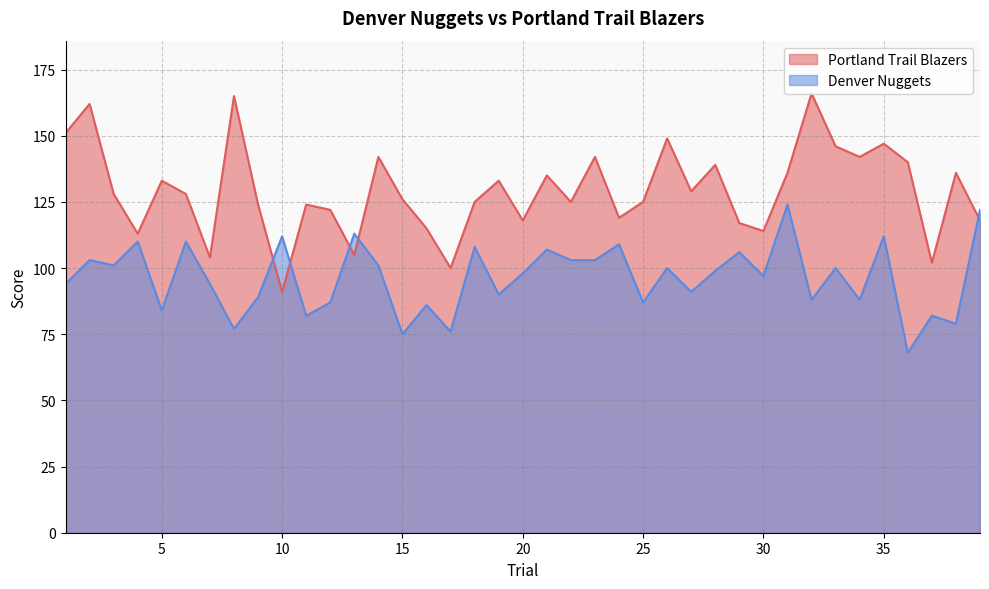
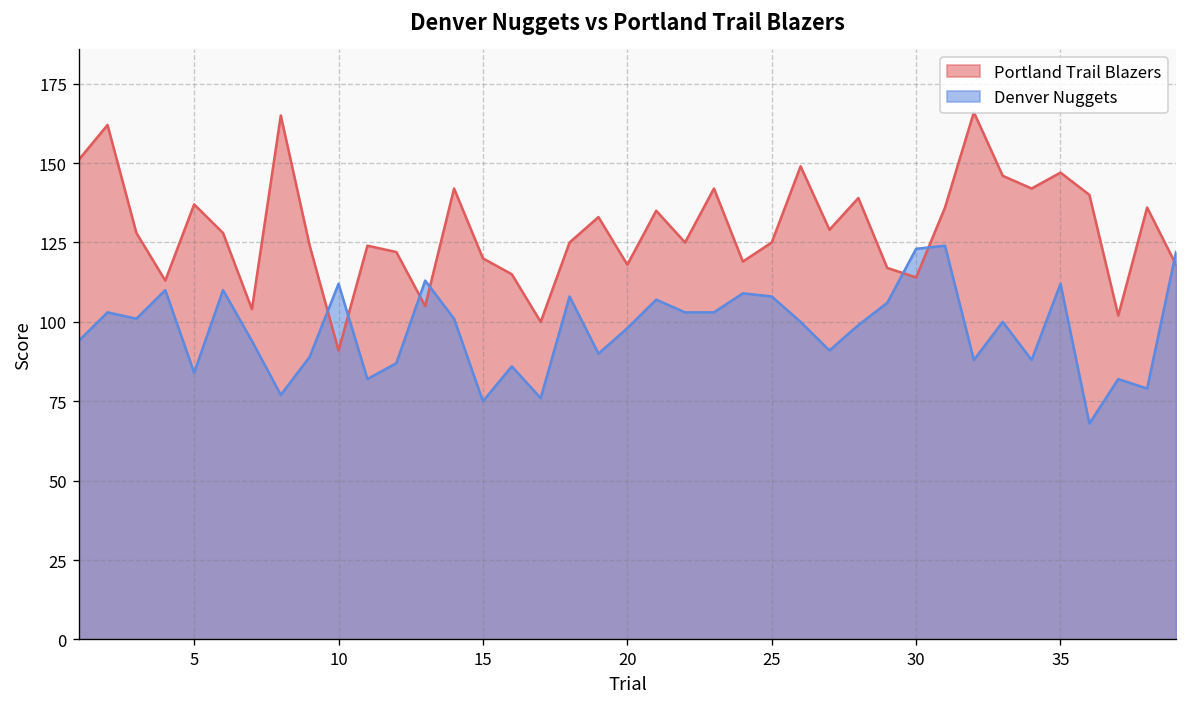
  {
    "Portland Trail Blazers": {
-     "5": 133,
+     "5": 137,
      "10": 91,
-     "15": 126,
+     "15": 120,
      "20": 118,
      "25": 125,
      "30": 114,
      "35": 147
    },
    "Denver Nuggets": {
      "5": 84,
      "10": 112,
      "15": 75,
      "20": 98,
-     "25": 87,
-     "30": 97,
+     "25": 108,
+     "30": 123,
      "35": 112
    }
  }
